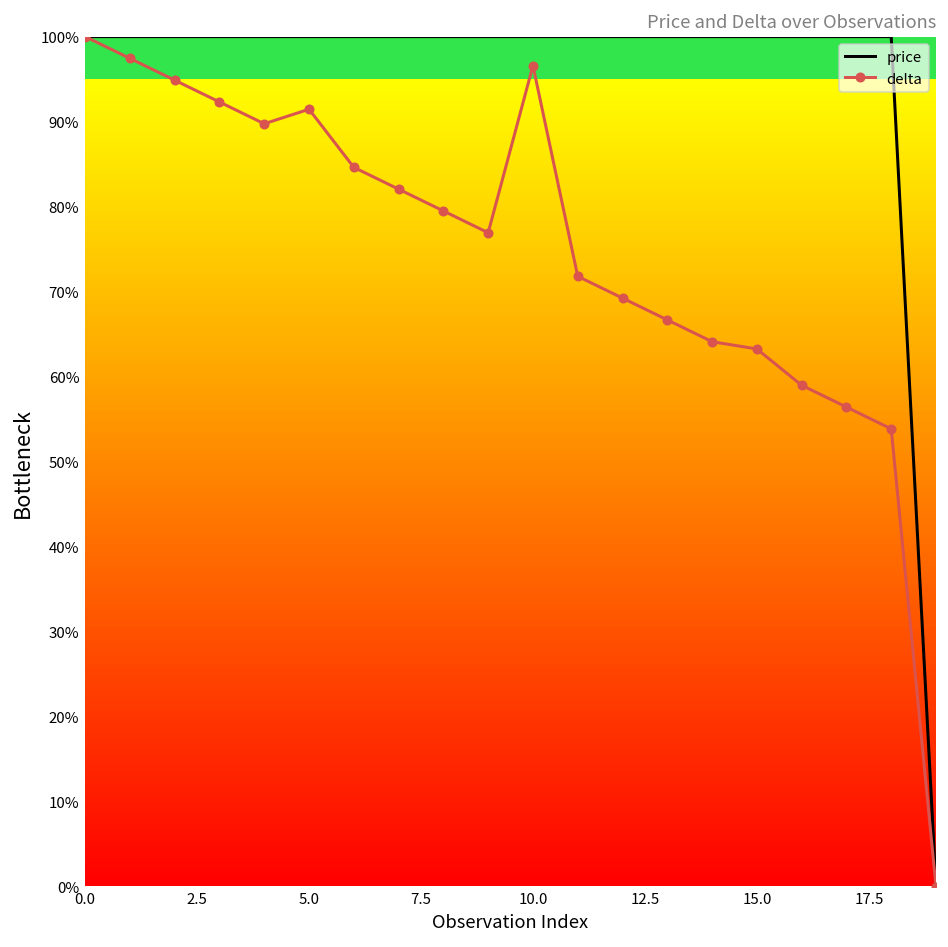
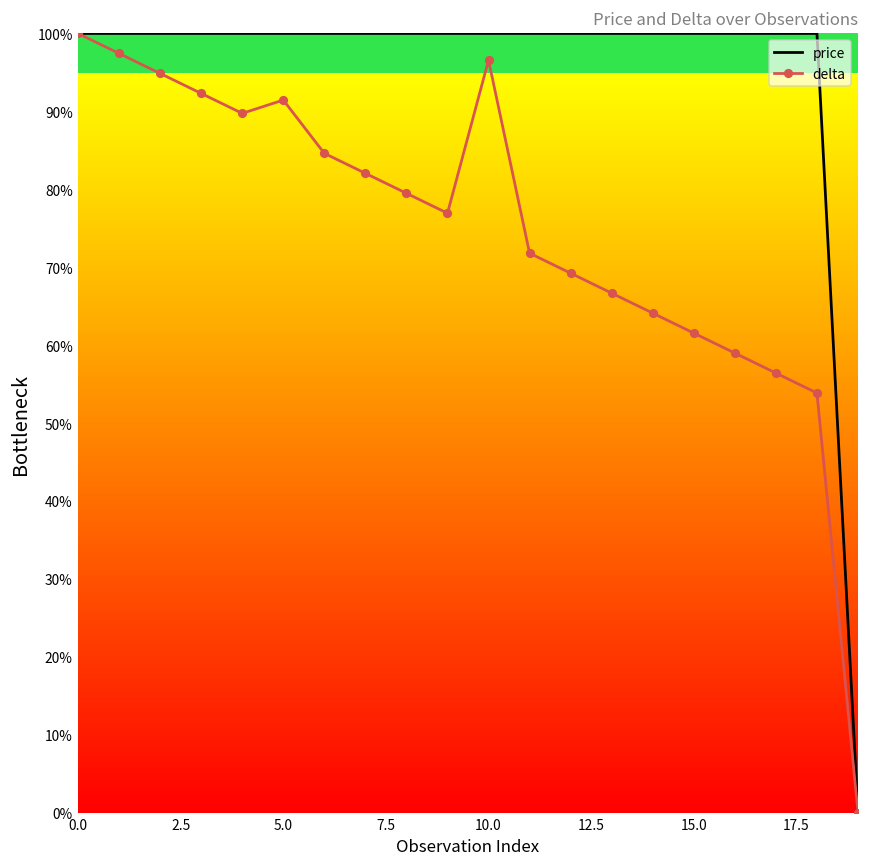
  {
    "price": {
      "5.0": "100%",
      "10.0": "100%",
      "15.0": "100%"
    },
    "delta": {
      "5.0": "91%",
      "10.0": "97%",
-     "15.0": "63%"
+     "15.0": "62%"
    }
  }
